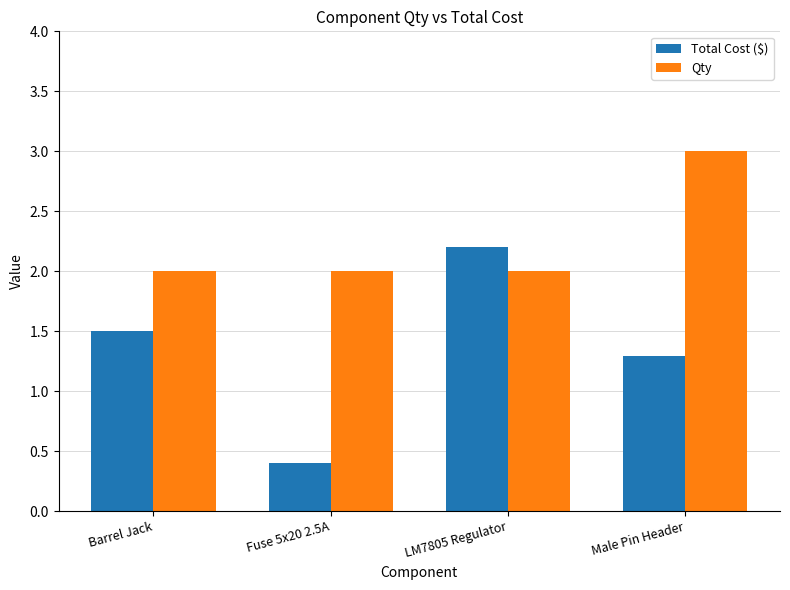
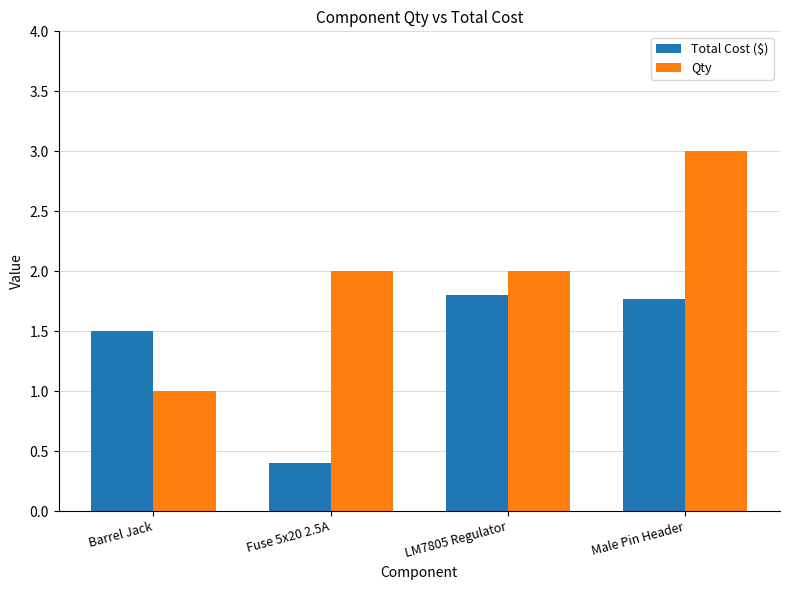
  {
    "Total Cost ($)": {
      "Barrel Jack": 1.50,
      "Fuse 5x20 2.5A": 0.40,
-     "LM7805 Regulator": 2.2,
-     "Male Pin Header": 1.29
+     "LM7805 Regulator": 1.8,
+     "Male Pin Header": 1.77
    },
    "Qty": {
-     "Barrel Jack": 2,
+     "Barrel Jack": 1,
      "Fuse 5x20 2.5A": 2,
      "LM7805 Regulator": 2,
      "Male Pin Header": 3
    }
  }
